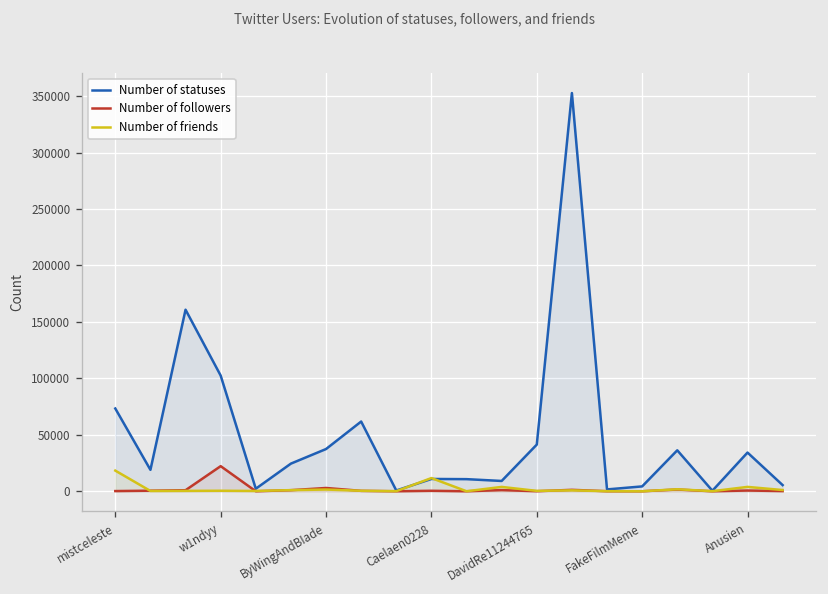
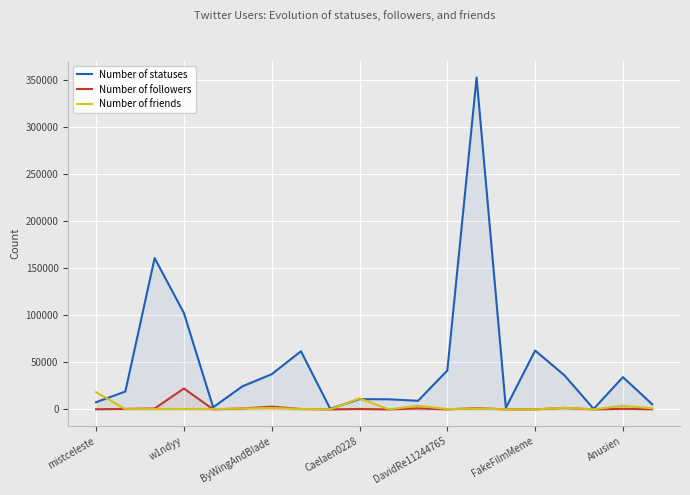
  {
    "Number of statuses": {
-     "mistceleste": 70000,
+     "mistceleste": 10000,
      "w1ndyy": 100000,
      "ByWingAndBIade": 40000,
      "DavidRe11244765": 40000,
-     "FakeFilmMeme": 0,
+     "FakeFilmMeme": 60000,
      "Anusien": 30000
    },
    "Number of followers": {
      "mistceleste": 0,
      "w1ndyy": 20000,
      "Caelaen0228": 0,
      "Anusien": 0
    },
    "Number of friends": {
      "mistceleste": 20000,
      "w1ndyy": 0,
      "Anusien": 0
    }
  }
